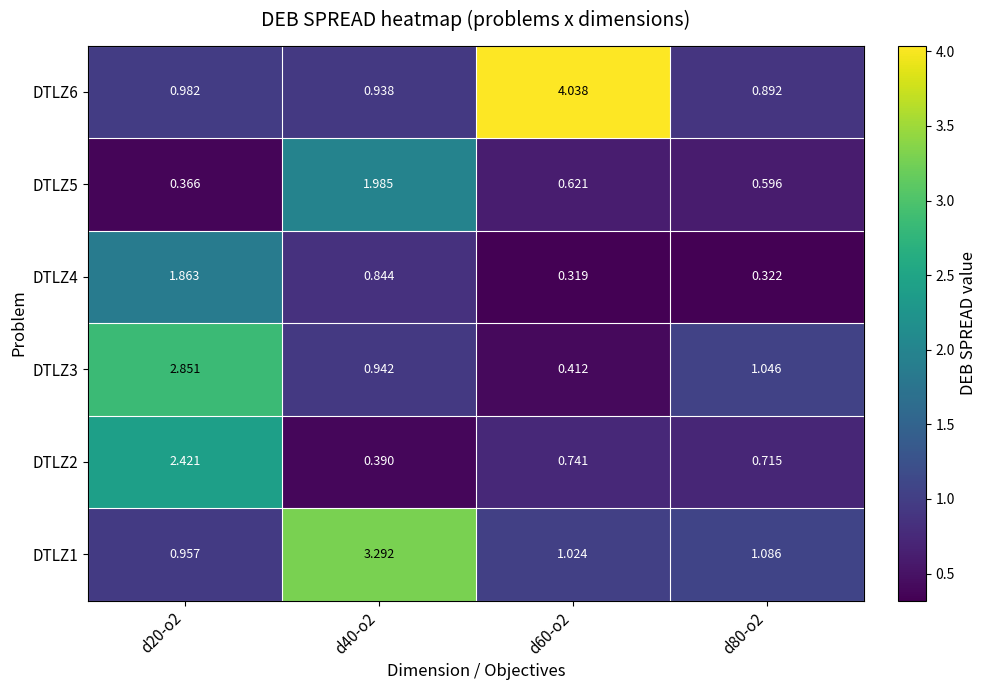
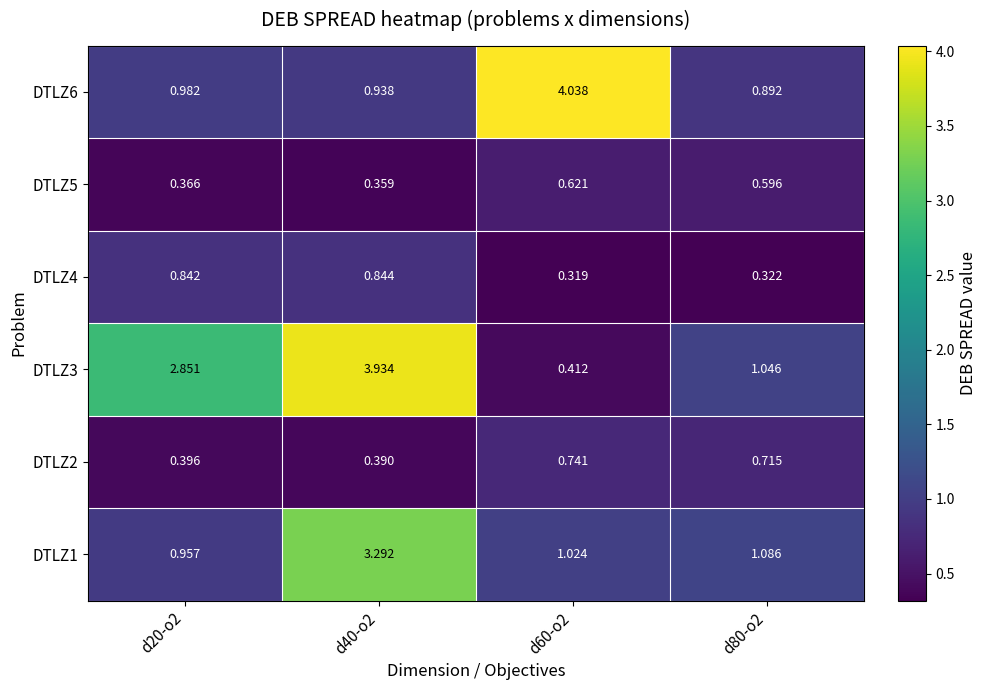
  {
    "DTLZ6": {
      "d20-o2": 0.982,
      "d40-o2": 0.938,
      "d60-o2": 4.038,
      "d80-o2": 0.892
    },
    "DTLZ5": {
      "d20-o2": 0.366,
-     "d40-o2": 1.985,
+     "d40-o2": 0.359,
      "d60-o2": 0.621,
      "d80-o2": 0.596
    },
    "DTLZ4": {
-     "d20-o2": 1.863,
+     "d20-o2": 0.842,
      "d40-o2": 0.844,
      "d60-o2": 0.319,
      "d80-o2": 0.322
    },
    "DTLZ3": {
      "d20-o2": 2.851,
-     "d40-o2": 0.942,
+     "d40-o2": 3.934,
      "d60-o2": 0.412,
      "d80-o2": 1.046
    },
    "DTLZ2": {
-     "d20-o2": 2.421,
+     "d20-o2": 0.396,
      "d40-o2": 0.390,
      "d60-o2": 0.741,
      "d80-o2": 0.715
    },
    "DTLZ1": {
      "d20-o2": 0.957,
      "d40-o2": 3.292,
      "d60-o2": 1.024,
      "d80-o2": 1.086
    }
  }
